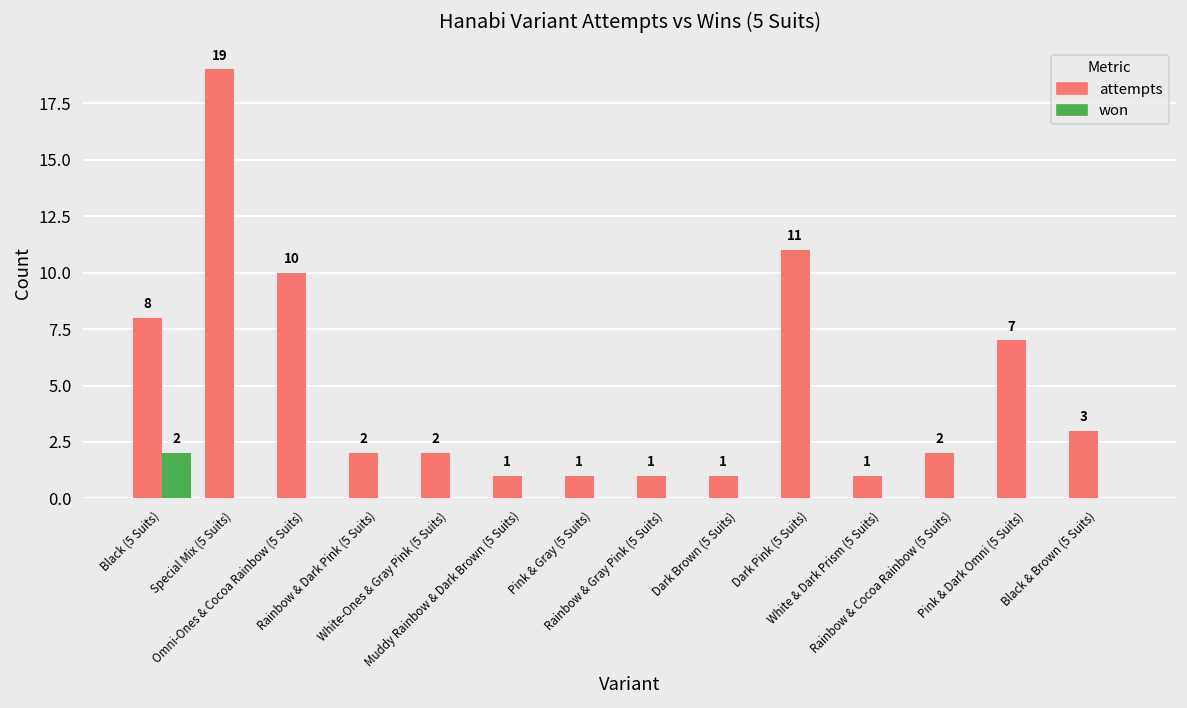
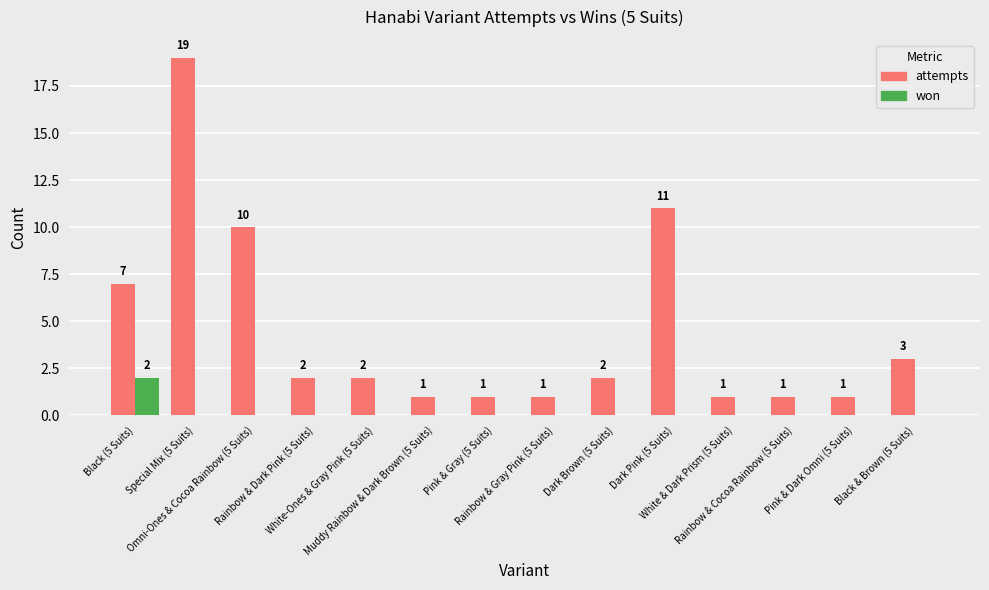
  {
    "attempts": {
-     "Black (5 Suits)": 8,
+     "Black (5 Suits)": 7,
      "Special Mix (5 Suits)": 19,
      "Omni-Ones & Cocoa Rainbow (5 Suits)": 10,
      "Rainbow & Dark Pink (5 Suits)": 2,
      "White-Ones & Gray Pink (5 Suits)": 2,
      "Muddy Rainbow & Dark Brown (5 Suits)": 1,
      "Pink & Gray (5 Suits)": 1,
      "Rainbow & Gray Pink (5 Suits)": 1,
-     "Dark Brown (5 Suits)": 1,
+     "Dark Brown (5 Suits)": 2,
      "Dark Pink (5 Suits)": 11,
      "White & Dark Prism (5 Suits)": 1,
-     "Rainbow & Cocoa Rainbow (5 Suits)": 2,
-     "Pink & Dark Omni (5 Suits)": 7,
+     "Rainbow & Cocoa Rainbow (5 Suits)": 1,
+     "Pink & Dark Omni (5 Suits)": 1,
      "Black & Brown (5 Suits)": 3
    },
    "won": {
      "Black (5 Suits)": 2
    }
  }
